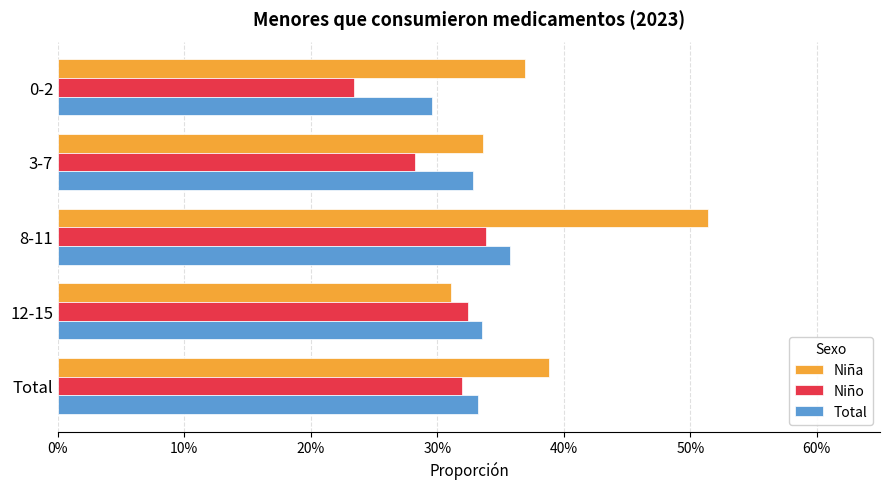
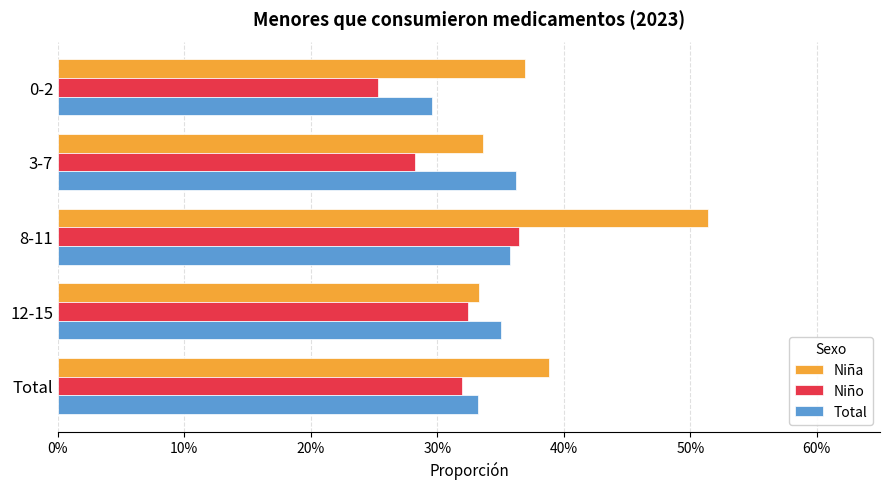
  {
    "Niña": {
      "0-2": "36.9%",
      "3-7": "33.6%",
      "8-11": "51.4%",
-     "12-15": "31.1%",
+     "12-15": "33.3%",
      "Total": "38.9%"
    },
    "Niño": {
-     "0-2": "23.4%",
+     "0-2": "25.3%",
      "3-7": "28.3%",
-     "8-11": "33.8%",
+     "8-11": "36.5%",
      "12-15": "32.4%",
      "Total": "31.9%"
    },
    "Total": {
      "0-2": "29.5%",
-     "3-7": "32.8%",
+     "3-7": "36.2%",
      "8-11": "35.7%",
-     "12-15": "33.5%",
+     "12-15": "35.0%",
      "Total": "33.2%"
    }
  }
